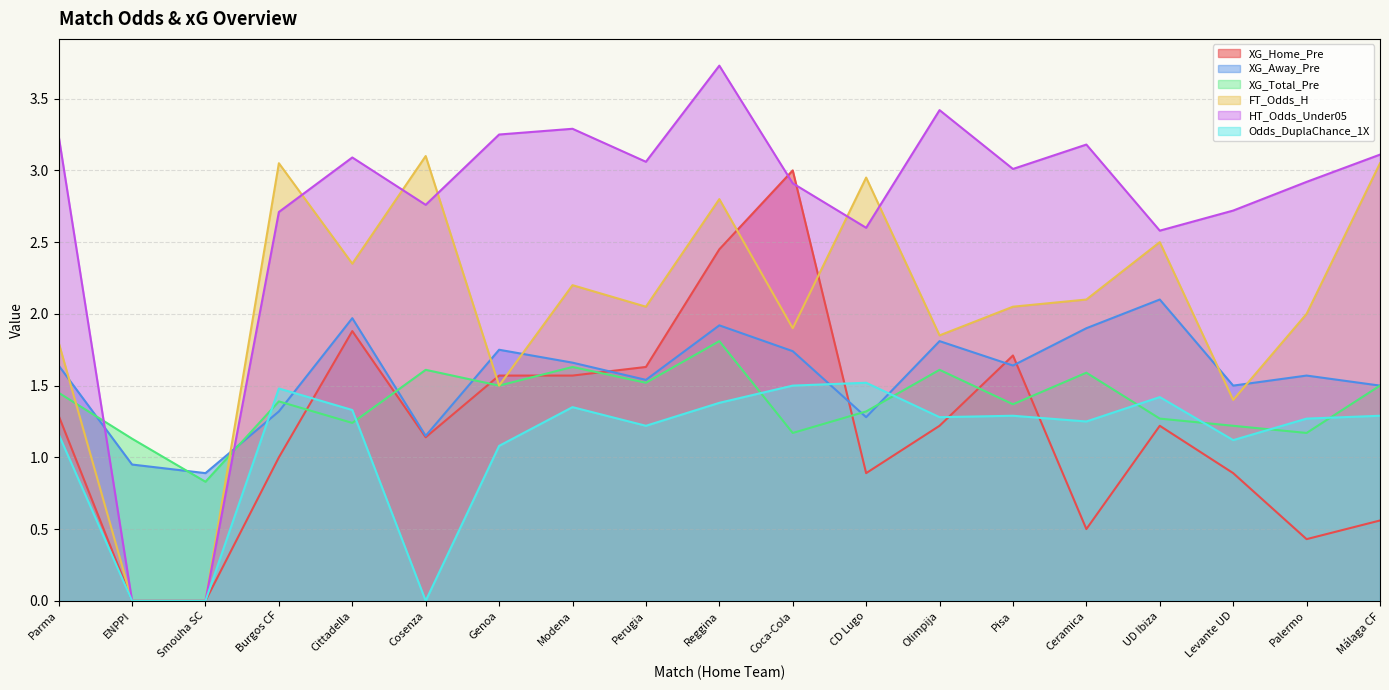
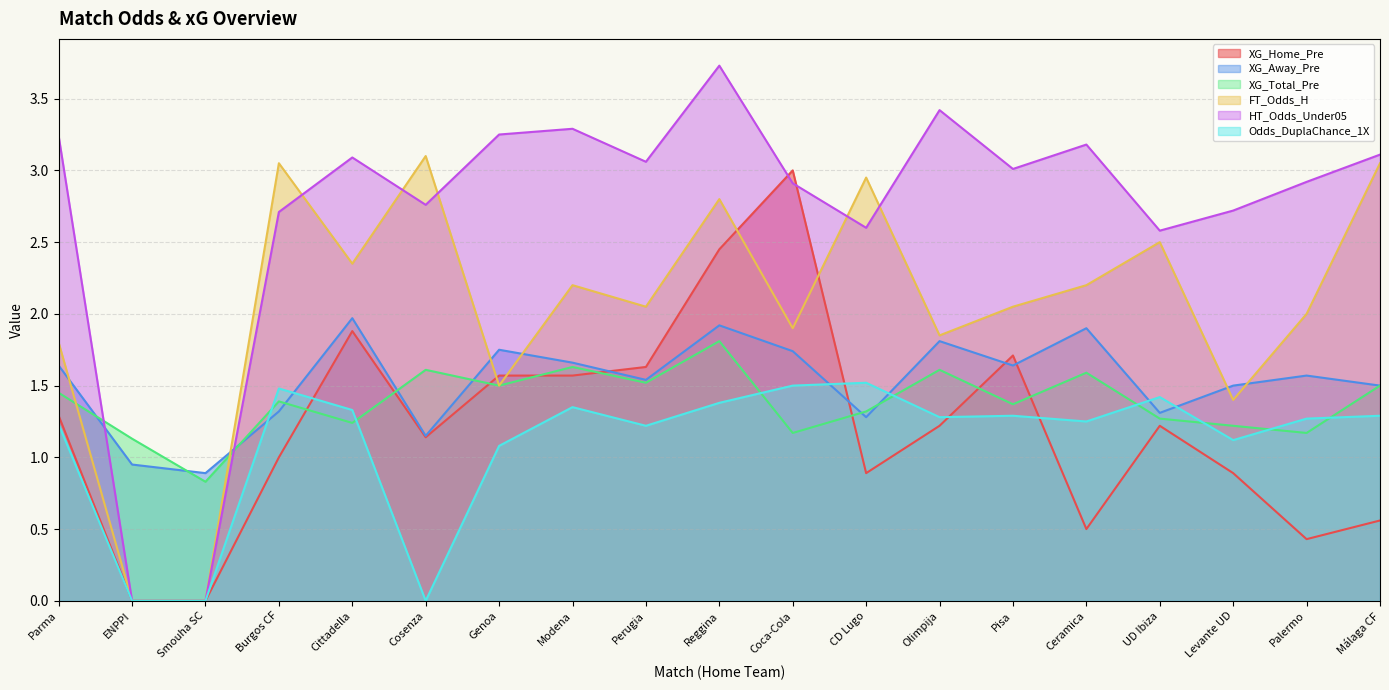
  {
    "XG_Home_Pre": {
      "Parma": 1.29,
      "Burgos CF": 1.00,
      "Cittadella": 1.88,
      "Genoa": 1.57,
      "Modena": 1.57,
      "Perugia": 1.63,
      "Reggina": 2.45,
      "Coca-Cola": 3.00,
      "CD Lugo": 0.89,
      "Olimpija": 1.22,
      "Pisa": 1.71,
      "Ceramica": 0.50,
      "UD Ibiza": 1.22,
      "Levante UD": 0.89,
      "Palermo": 0.43,
      "Málaga CF": 0.56
    },
    "XG_Away_Pre": {
      "Parma": 1.64,
      "ENPPI": 0.95,
      "Smouha SC": 0.89,
      "Burgos CF": 1.32,
      "Cittadella": 1.97,
      "Genoa": 1.75,
      "Modena": 1.66,
      "Perugia": 1.54,
      "Reggina": 1.92,
      "Coca-Cola": 1.74,
      "CD Lugo": 1.28,
      "Olimpija": 1.81,
      "Pisa": 1.64,
      "Ceramica": 1.90,
-     "UD Ibiza": 2.10,
+     "UD Ibiza": 1.31,
      "Levante UD": 1.50,
      "Palermo": 1.57
    },
    "XG_Total_Pre": {
      "Parma": 1.45,
      "ENPPI": 1.13,
      "Smouha SC": 0.83,
      "Burgos CF": 1.39,
      "Cittadella": 1.24,
      "Cosenza": 1.61,
      "Modena": 1.63,
      "Perugia": 1.52,
      "Reggina": 1.81,
      "Coca-Cola": 1.17,
      "CD Lugo": 1.32,
      "Olimpija": 1.61,
      "Pisa": 1.37,
      "Ceramica": 1.59,
      "UD Ibiza": 1.27,
      "Levante UD": 1.22,
      "Palermo": 1.17
    },
    "FT_Odds_H": {
      "Parma": 1.8,
      "Burgos CF": 3.05,
      "Cittadella": 2.35,
      "Cosenza": 3.1,
      "Modena": 2.2,
      "Perugia": 2.05,
      "Reggina": 2.8,
      "Coca-Cola": 1.9,
      "CD Lugo": 2.95,
      "Olimpija": 1.85,
      "Pisa": 2.05,
-     "Ceramica": 2.1,
+     "Ceramica": 2.2,
      "UD Ibiza": 2.5,
      "Levante UD": 1.4,
      "Palermo": 2.0,
      "Málaga CF": 3.05
    },
    "HT_Odds_Under05": {
      "Parma": 3.24,
      "Burgos CF": 2.71,
      "Cittadella": 3.09,
      "Cosenza": 2.76,
      "Genoa": 3.25,
      "Modena": 3.29,
      "Perugia": 3.06,
      "Reggina": 3.73,
      "Coca-Cola": 2.91,
      "CD Lugo": 2.60,
      "Olimpija": 3.42,
      "Pisa": 3.01,
      "Ceramica": 3.18,
      "UD Ibiza": 2.58,
      "Levante UD": 2.72,
      "Palermo": 2.92,
      "Málaga CF": 3.11
    },
    "Odds_DuplaChance_1X": {
-     "Parma": 1.16,
+     "Parma": 1.23,
      "Burgos CF": 1.48,
      "Cittadella": 1.33,
      "Cosenza": 0.00,
      "Genoa": 1.08,
      "Modena": 1.35,
      "Perugia": 1.22,
      "Reggina": 1.38,
      "Coca-Cola": 1.50,
      "CD Lugo": 1.52,
      "Olimpija": 1.28,
      "Pisa": 1.29,
      "Ceramica": 1.25,
      "UD Ibiza": 1.42,
      "Levante UD": 1.12,
      "Palermo": 1.27,
      "Málaga CF": 1.29
    }
  }
